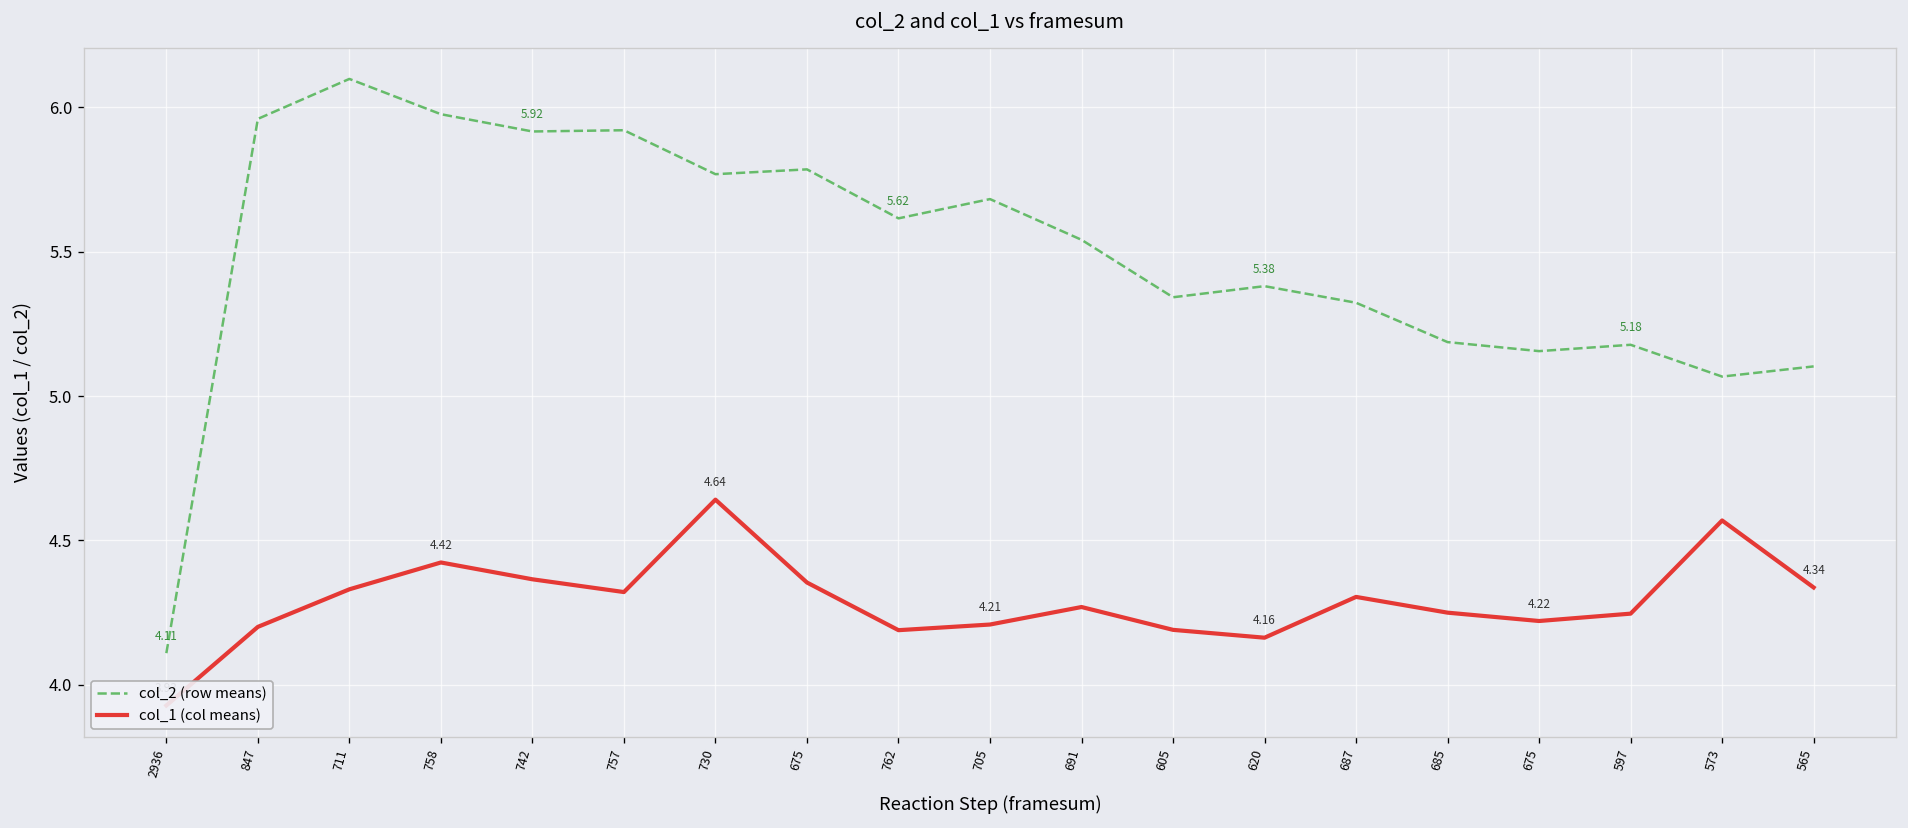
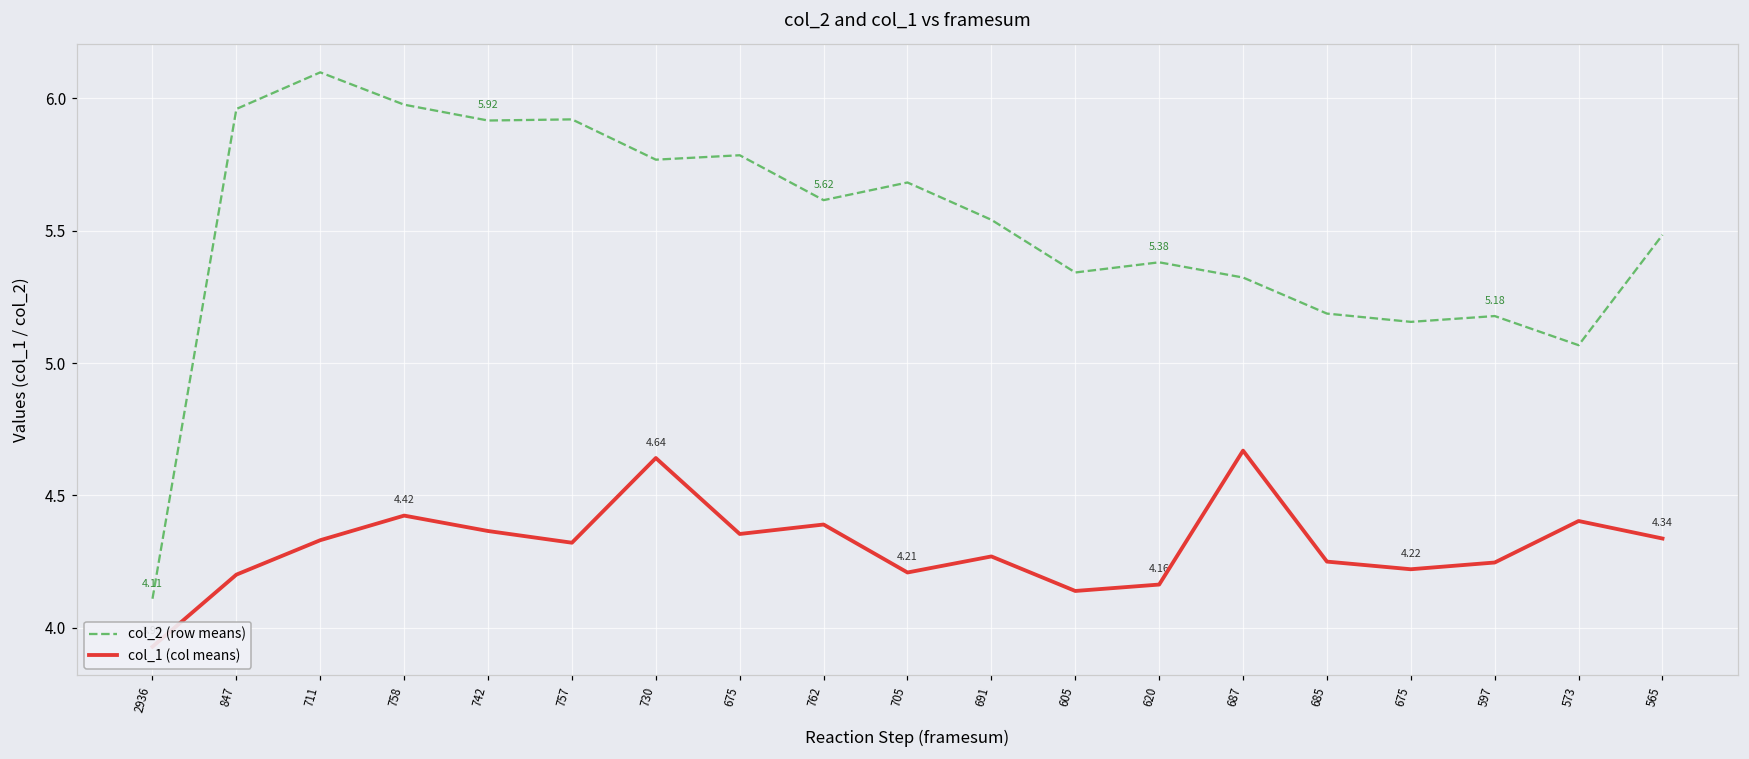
  {
    "col_2 (row means)": {
      "847": 5.96,
      "711": 6.10,
      "758": 5.98,
      "757": 5.92,
      "730": 5.77,
      "705": 5.68,
      "691": 5.54,
      "605": 5.34,
      "687": 5.32,
      "685": 5.19,
      "573": 5.07,
-     "565": 5.10
+     "565": 5.48
    },
    "col_1 (col means)": {
      "847": 4.20,
      "711": 4.33,
      "742": 4.37,
      "757": 4.32,
-     "762": 4.19,
+     "762": 4.39,
      "691": 4.27,
-     "605": 4.19,
-     "687": 4.30,
+     "605": 4.14,
+     "687": 4.67,
      "685": 4.25,
      "597": 4.25,
-     "573": 4.57
+     "573": 4.40
    }
  }
